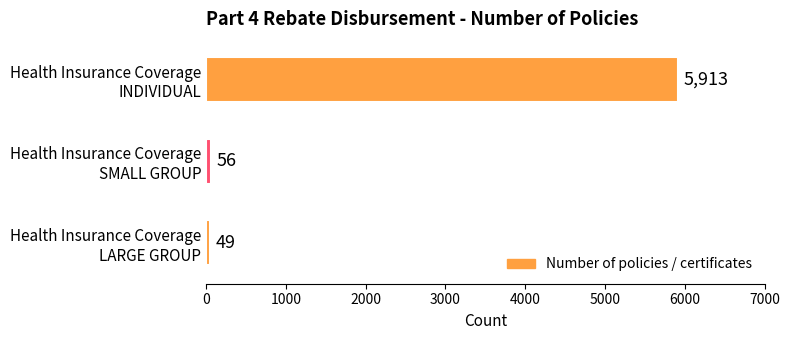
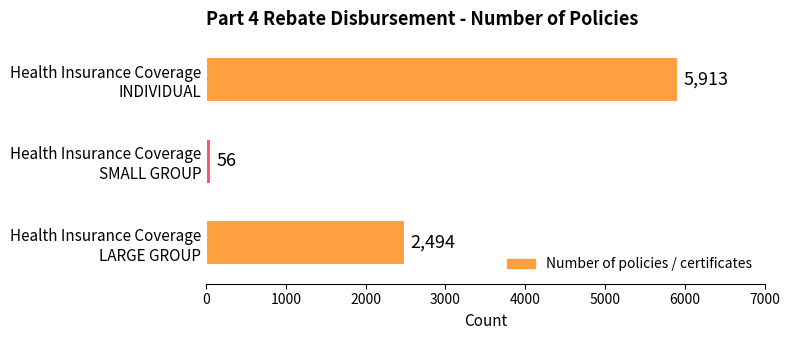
  {
    "Health Insurance Coverage INDIVIDUAL": "5,913",
    "Health Insurance Coverage SMALL GROUP": "56",
-   "Health Insurance Coverage LARGE GROUP": "49"
+   "Health Insurance Coverage LARGE GROUP": "2,494"
  }
